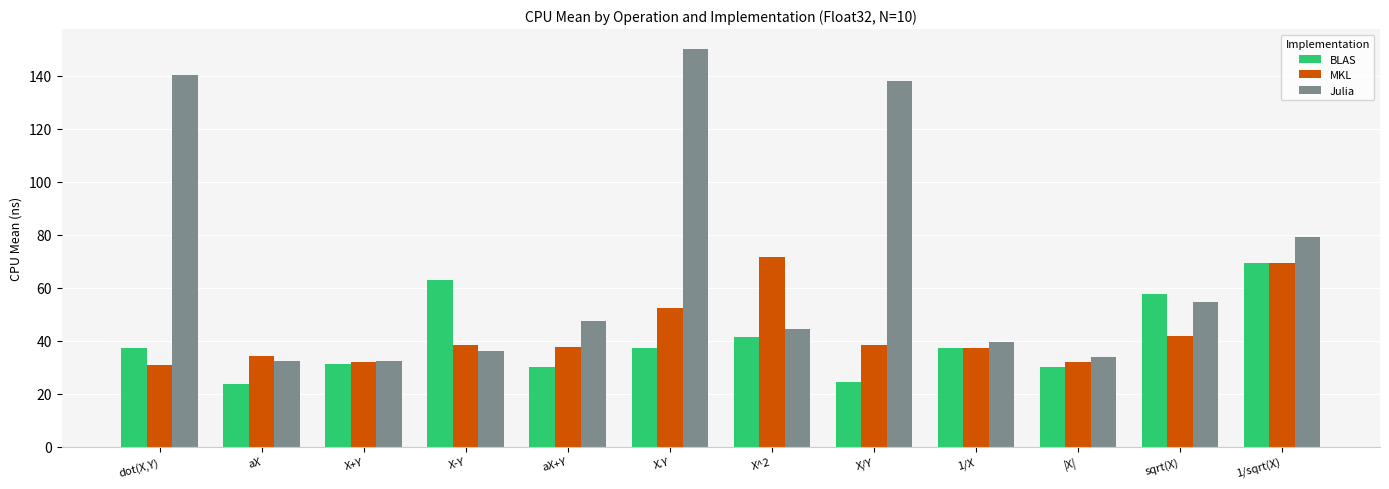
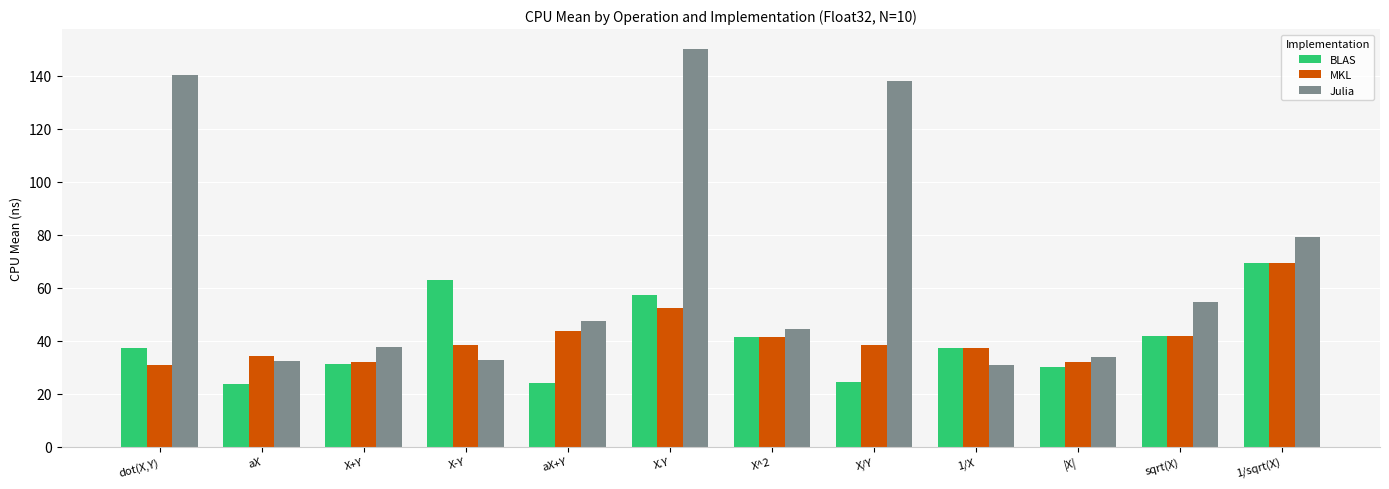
  {
    "BLAS": {
      "dot(X,Y)": 37,
      "aX": 24,
      "X+Y": 31,
      "X-Y": 63,
-     "aX+Y": 30,
-     "X.Y": 37,
+     "aX+Y": 24,
+     "X.Y": 57,
      "X^2": 42,
      "X/Y": 24,
      "1/X": 37,
      "|X|": 30,
-     "sqrt(X)": 58,
+     "sqrt(X)": 42,
      "1/sqrt(X)": 69
    },
    "MKL": {
      "dot(X,Y)": 31,
      "aX": 34,
      "X+Y": 32,
      "X-Y": 38,
-     "aX+Y": 38,
+     "aX+Y": 44,
      "X.Y": 52,
-     "X^2": 72,
+     "X^2": 42,
      "X/Y": 38,
      "1/X": 37,
      "|X|": 32,
      "sqrt(X)": 42,
      "1/sqrt(X)": 69
    },
    "Julia": {
      "dot(X,Y)": 140,
      "aX": 33,
-     "X+Y": 32,
-     "X-Y": 36,
+     "X+Y": 38,
+     "X-Y": 33,
      "aX+Y": 48,
      "X.Y": 150,
      "X^2": 44,
      "X/Y": 138,
-     "1/X": 40,
+     "1/X": 31,
      "|X|": 34,
      "sqrt(X)": 55,
      "1/sqrt(X)": 79
    }
  }
